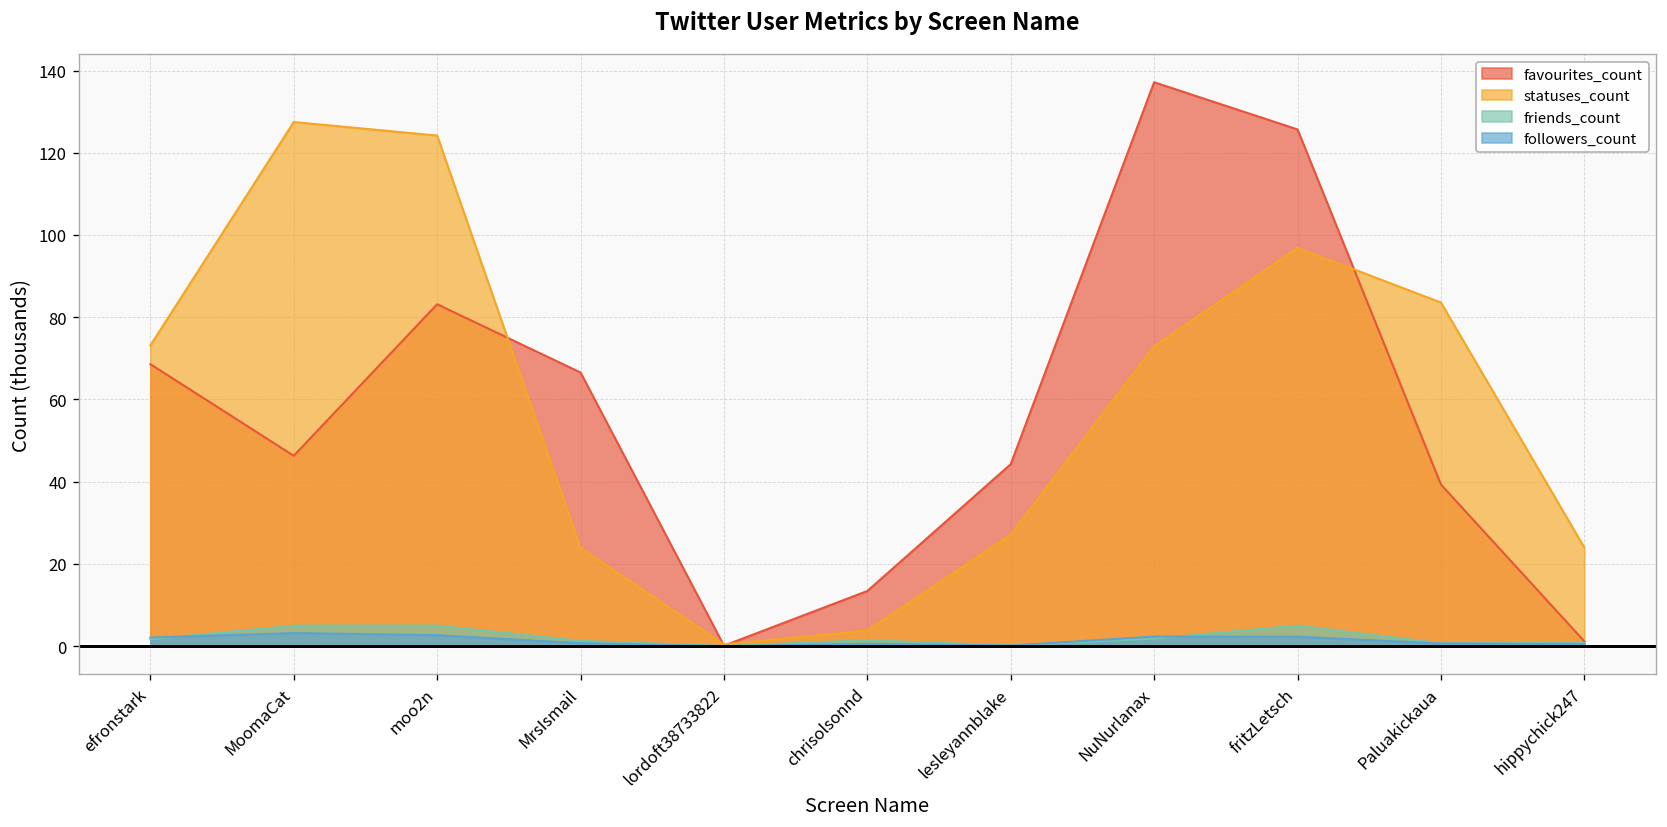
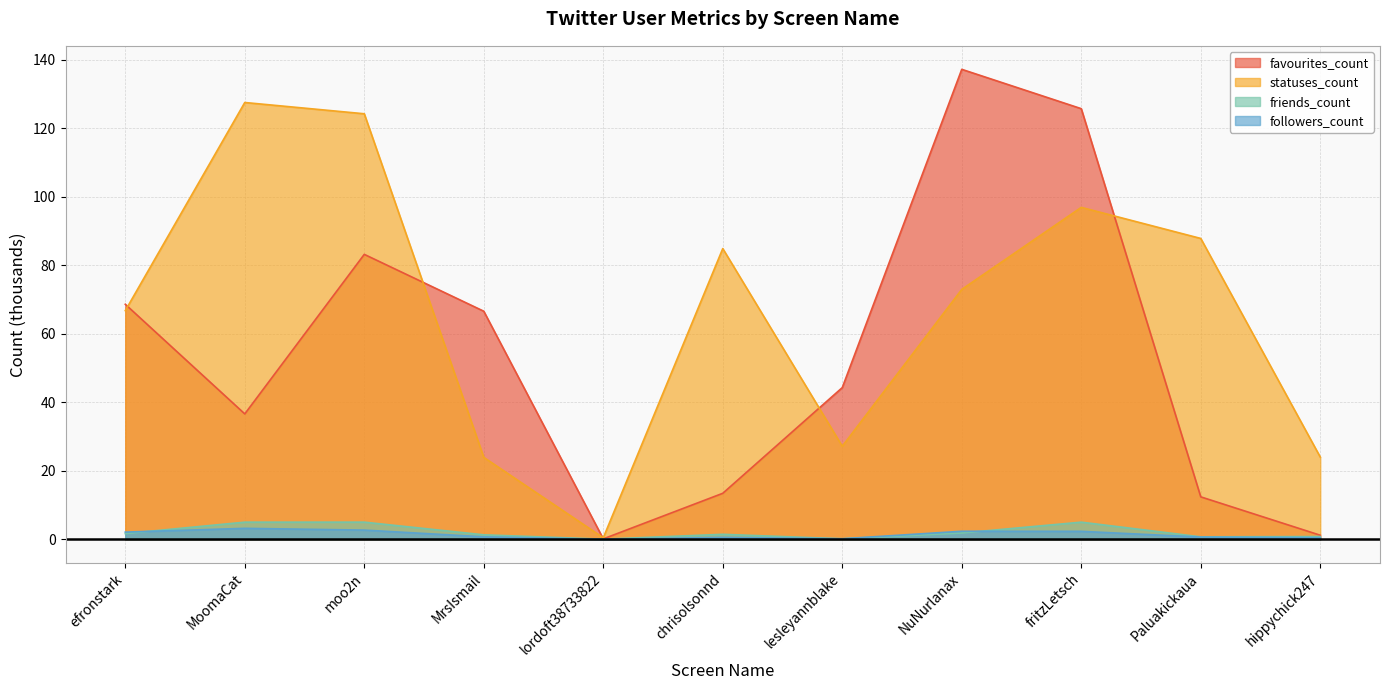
  {
    "favourites_count": {
      "efronstark": 69,
-     "MoomaCat": 46,
+     "MoomaCat": 37,
      "moo2n": 83,
      "MrsIsmail": 67,
      "chrisolsonnd": 13,
      "lesleyannblake": 44,
      "NuNurlanax": 137,
      "fritzLetsch": 126,
-     "Paluakickaua": 39
+     "Paluakickaua": 12
    },
    "statuses_count": {
-     "efronstark": 73,
+     "efronstark": 67,
      "MoomaCat": 127,
      "moo2n": 124,
      "MrsIsmail": 24,
-     "chrisolsonnd": 4,
+     "chrisolsonnd": 85,
      "lesleyannblake": 27,
      "NuNurlanax": 73,
      "fritzLetsch": 97,
-     "Paluakickaua": 84,
+     "Paluakickaua": 88,
      "hippychick247": 24
    }
  }
